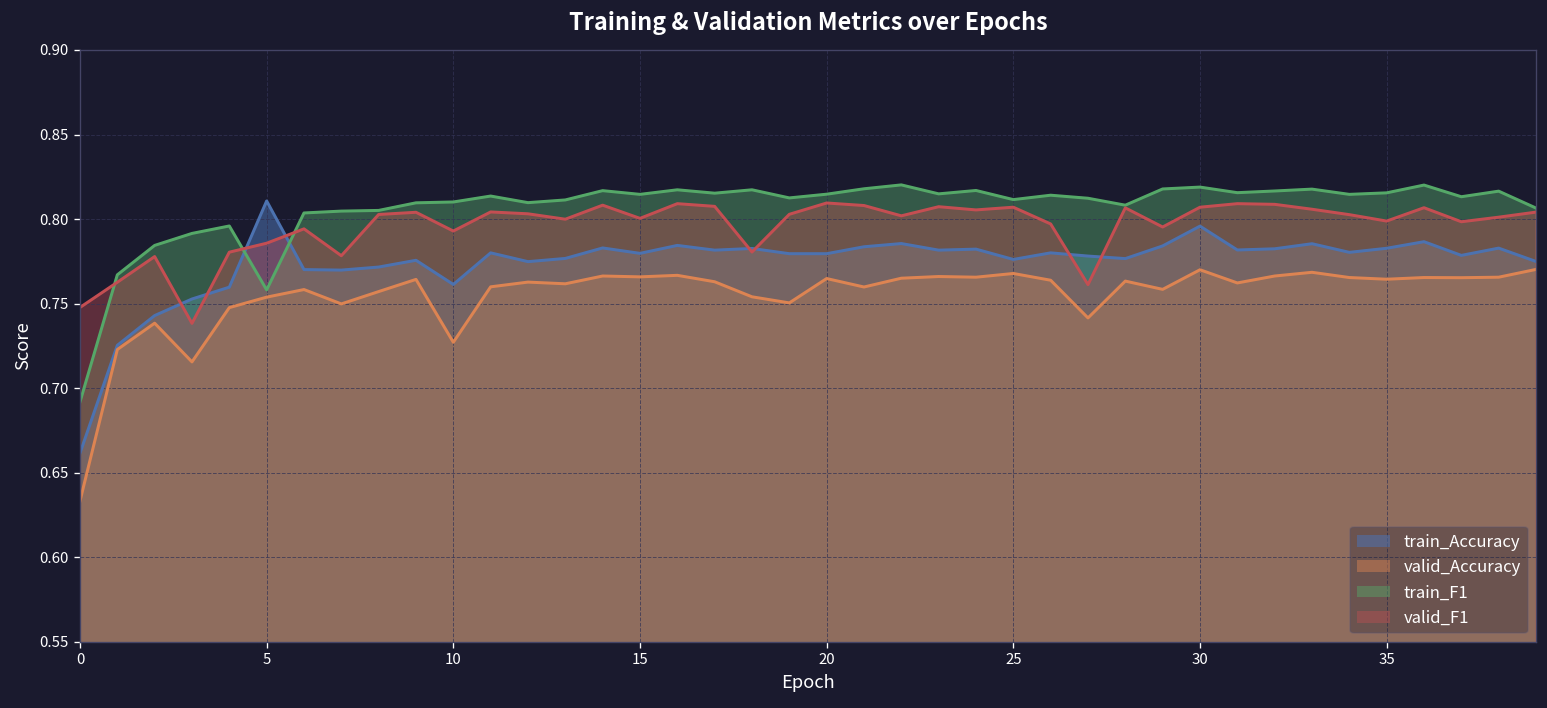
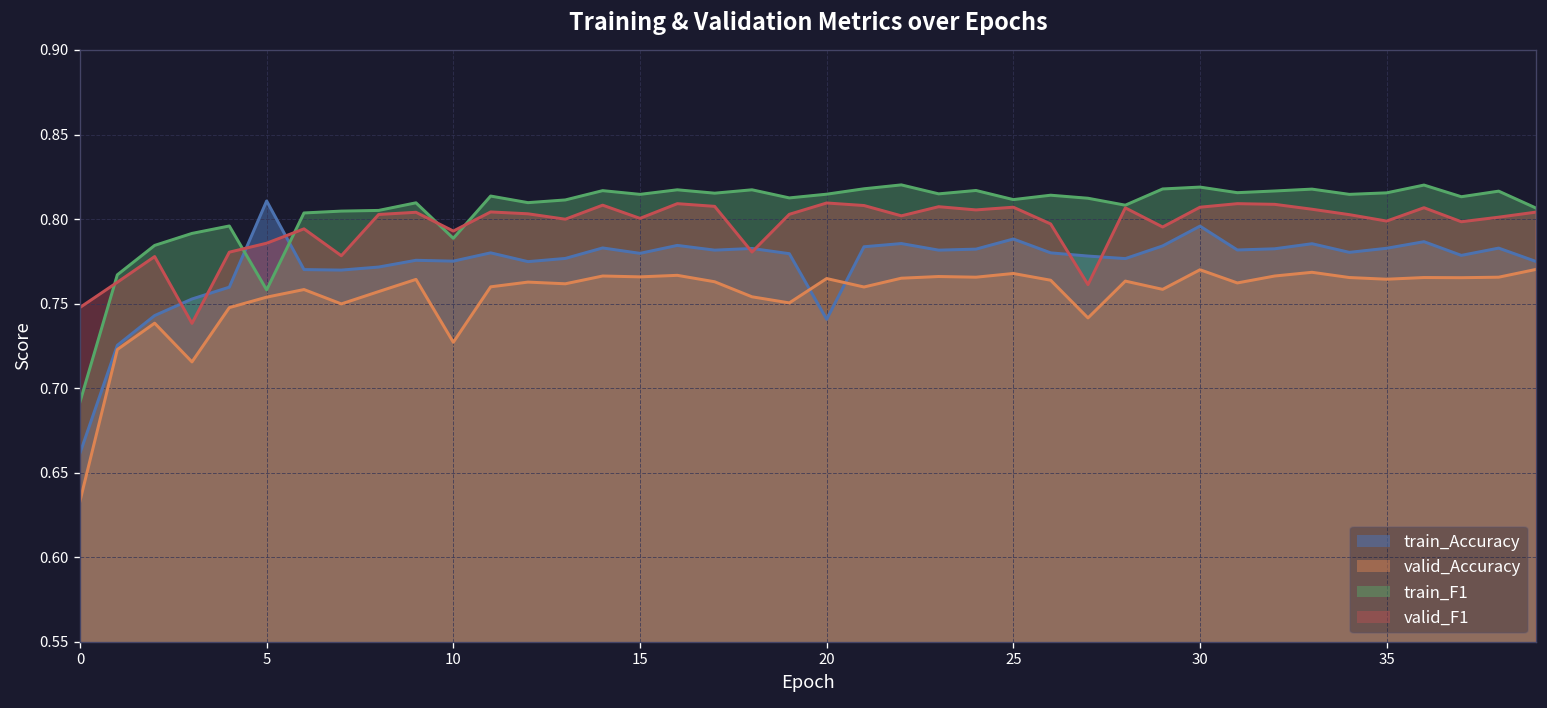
  {
    "train_Accuracy": {
      "0": 0.662,
      "5": 0.811,
-     "10": 0.761,
+     "10": 0.775,
      "15": 0.780,
-     "20": 0.780,
-     "25": 0.776,
+     "20": 0.741,
+     "25": 0.788,
      "30": 0.796,
      "35": 0.783
    },
    "train_F1": {
      "0": 0.692,
      "5": 0.758,
-     "10": 0.810,
+     "10": 0.789,
      "15": 0.815,
      "20": 0.815,
      "25": 0.812,
      "30": 0.819,
      "35": 0.816
    }
  }
